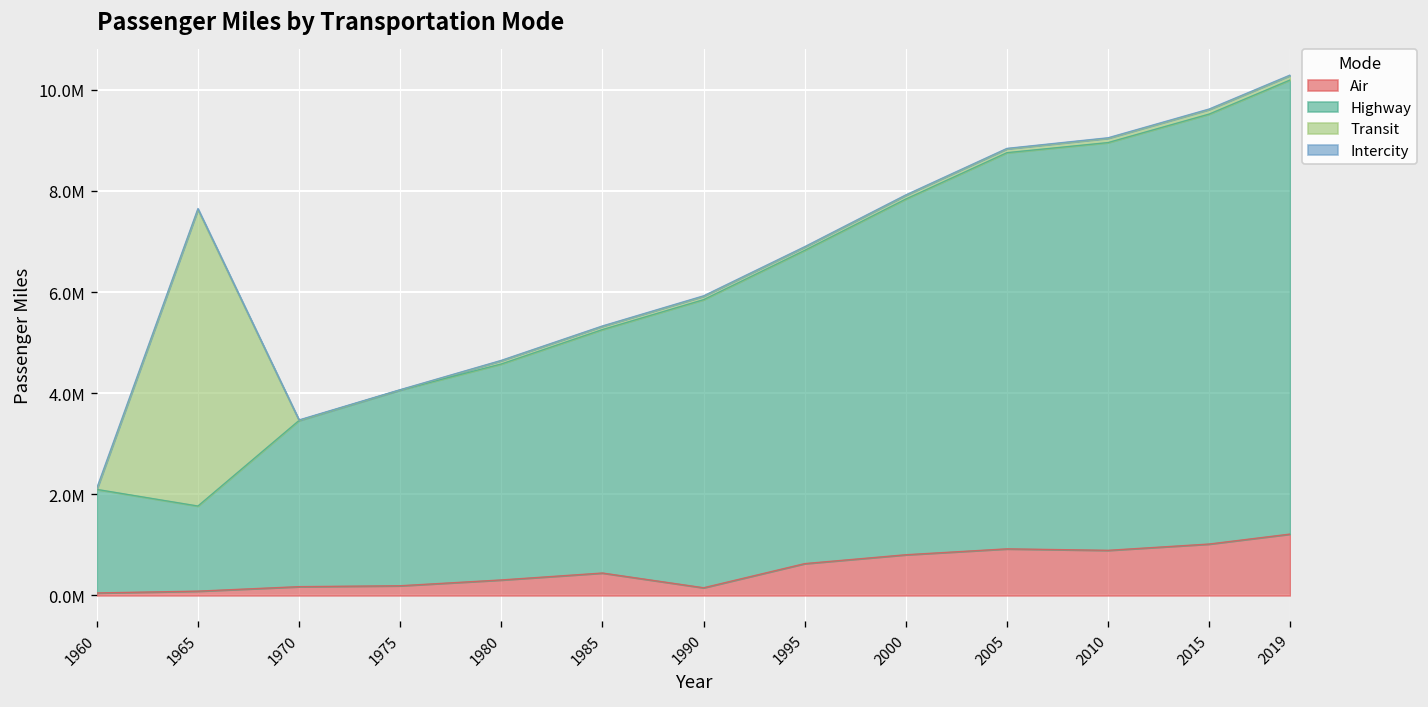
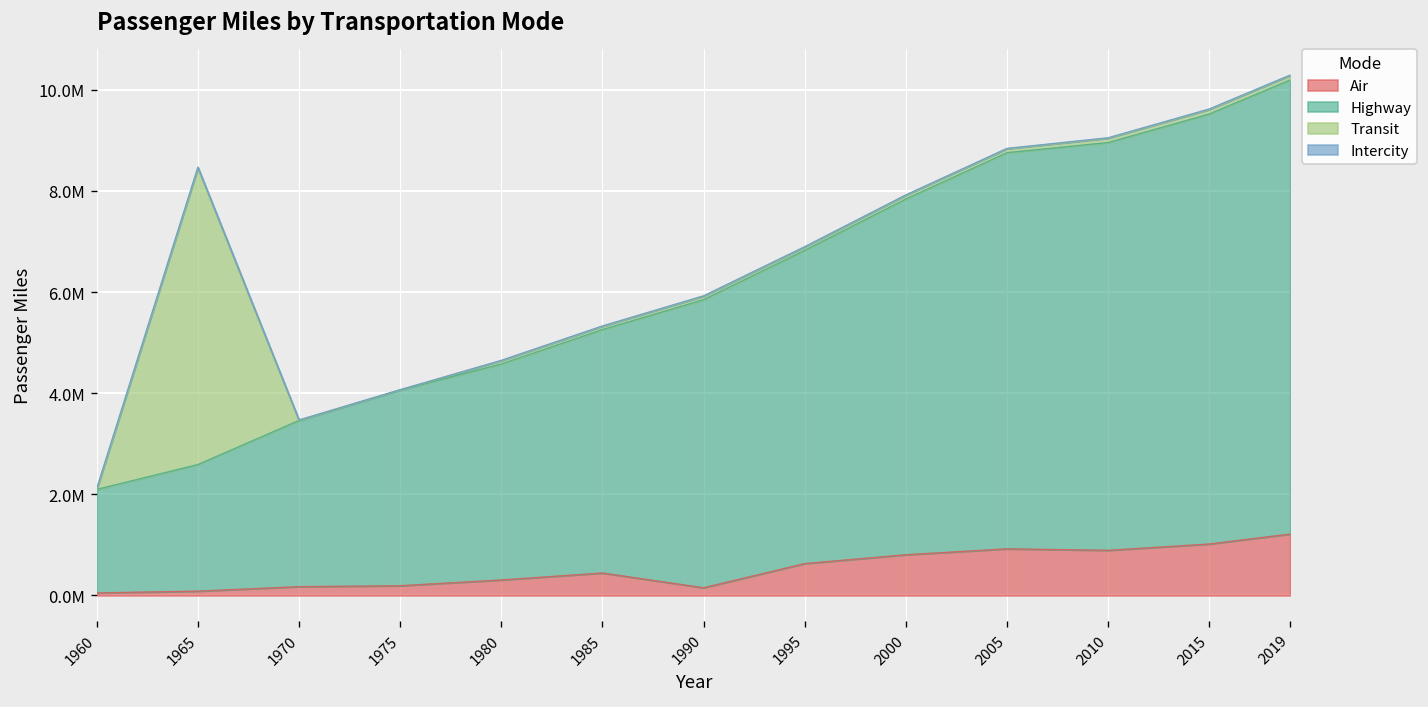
  {
    "Air": {
      "1960": 100000,
      "1965": 100000,
      "1970": 200000,
      "1975": 200000,
      "1980": 300000,
      "1985": 400000,
      "1990": 200000,
      "1995": 600000,
      "2000": 800000,
      "2005": 900000,
      "2010": 900000,
      "2015": 1000000,
      "2019": 1200000
    },
    "Highway": {
-     "1965": 1700000,
+     "1965": 2500000,
      "1980": 4300000,
      "1985": 4800000,
      "1990": 5700000,
      "1995": 6200000,
      "2000": 7000000,
      "2005": 7800000,
      "2010": 8100000,
      "2015": 8500000,
      "2019": 9000000
    }
  }
